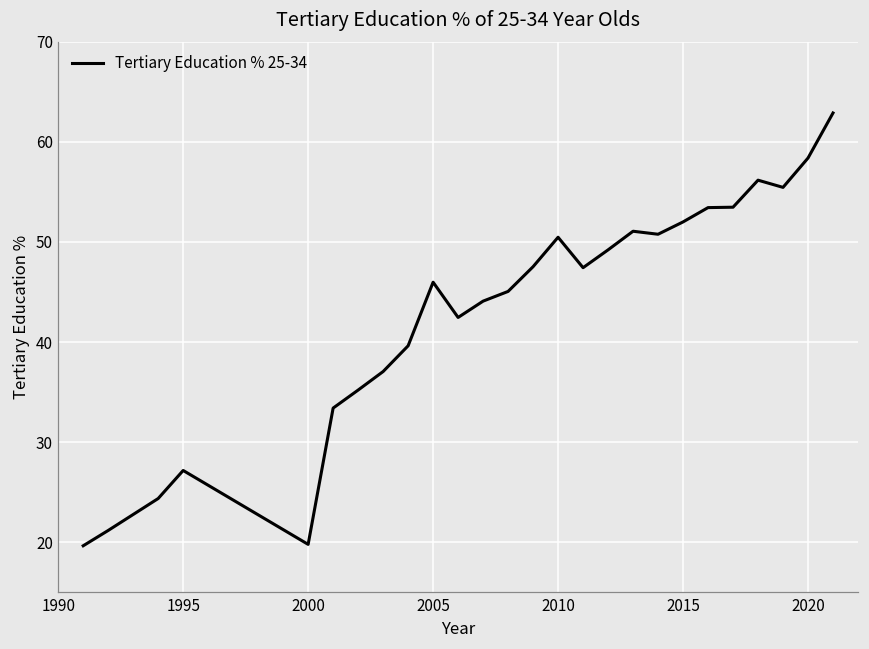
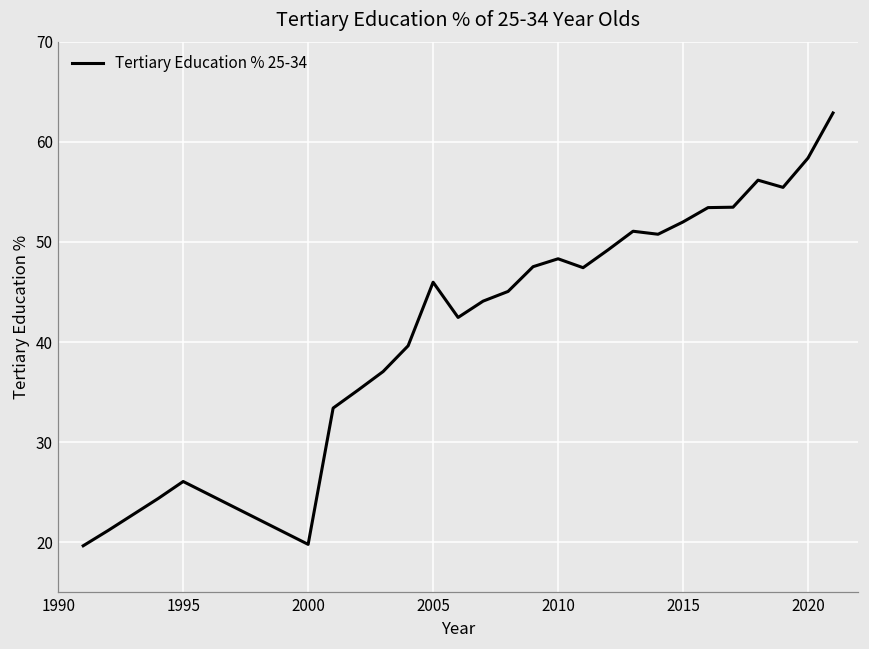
  {
-   "1995": 27,
+   "1995": 26,
    "2000": 20,
    "2005": 46,
-   "2010": 50,
+   "2010": 48,
    "2015": 52,
    "2020": 58
  }
